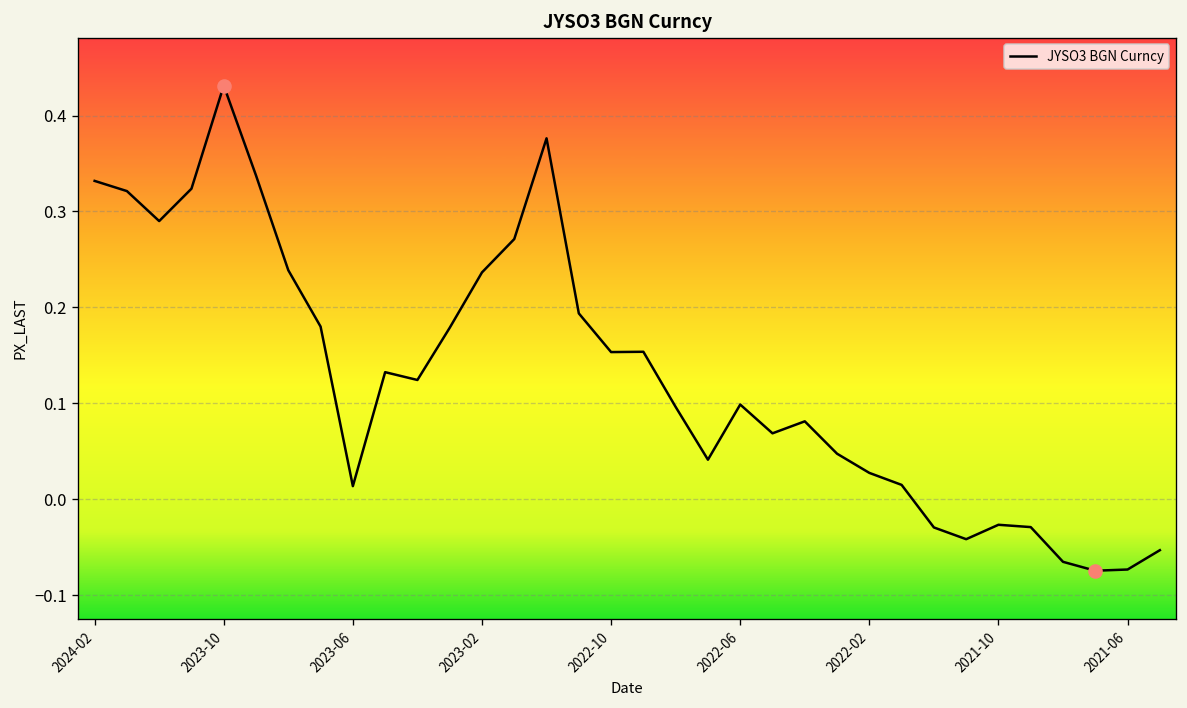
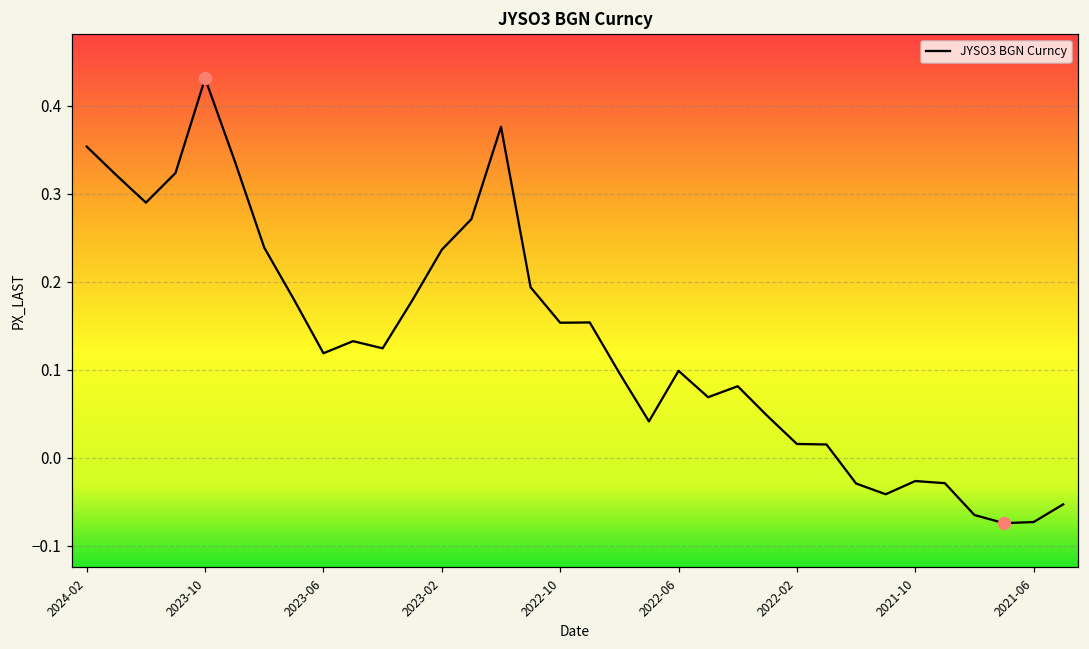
  {
    "JYSO3 BGN Curncy": {
-     "2024-02": 0.33,
-     "2023-06": 0.01,
+     "2024-02": 0.35,
+     "2023-06": 0.12,
      "2023-02": 0.24,
      "2022-10": 0.15,
      "2022-06": 0.10,
-     "2022-02": 0.03,
+     "2022-02": 0.02,
      "2021-10": -0.03,
      "2021-06": -0.07
    }
  }
